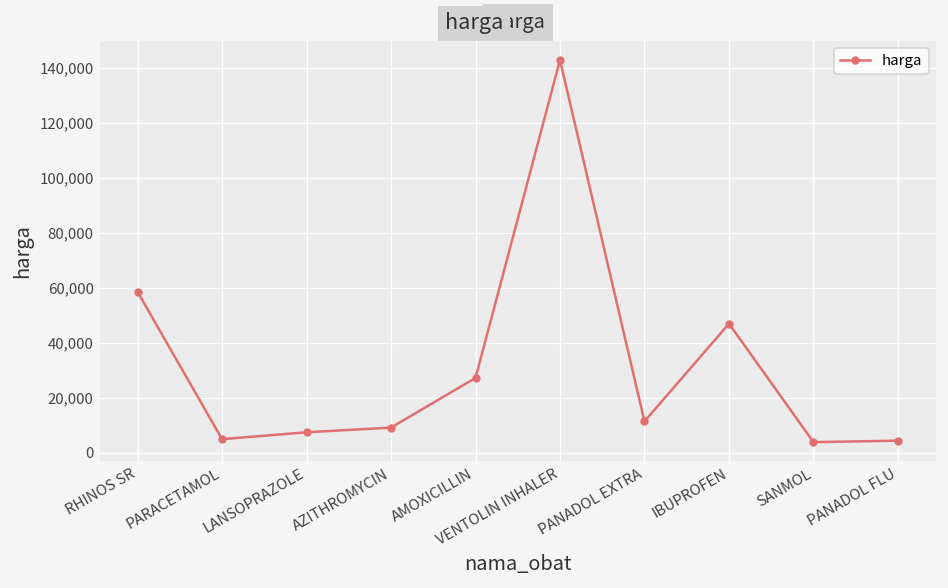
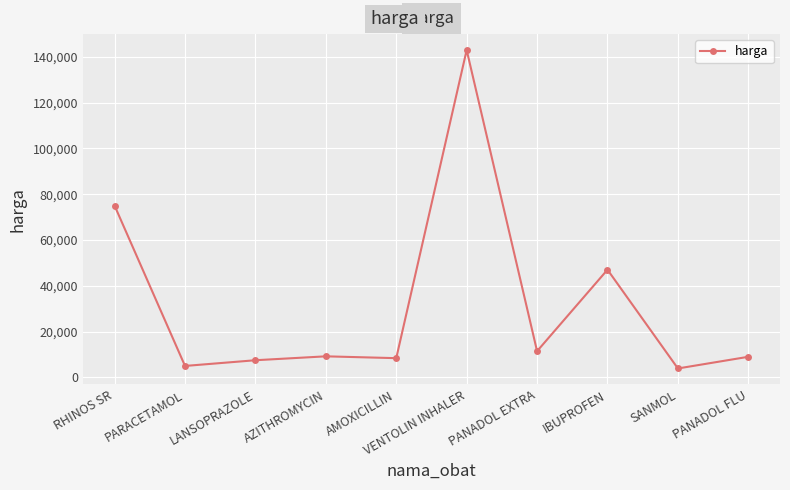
  {
-   "RHINOS SR": "59,000",
+   "RHINOS SR": "75,000",
    "PARACETAMOL": "5,000",
    "LANSOPRAZOLE": "7,000",
    "AZITHROMYCIN": "9,000",
-   "AMOXICILLIN": "27,000",
+   "AMOXICILLIN": "8,000",
    "VENTOLIN INHALER": "143,000",
    "PANADOL EXTRA": "11,000",
    "IBUPROFEN": "47,000",
    "SANMOL": "4,000",
-   "PANADOL FLU": "4,000"
+   "PANADOL FLU": "9,000"
  }
